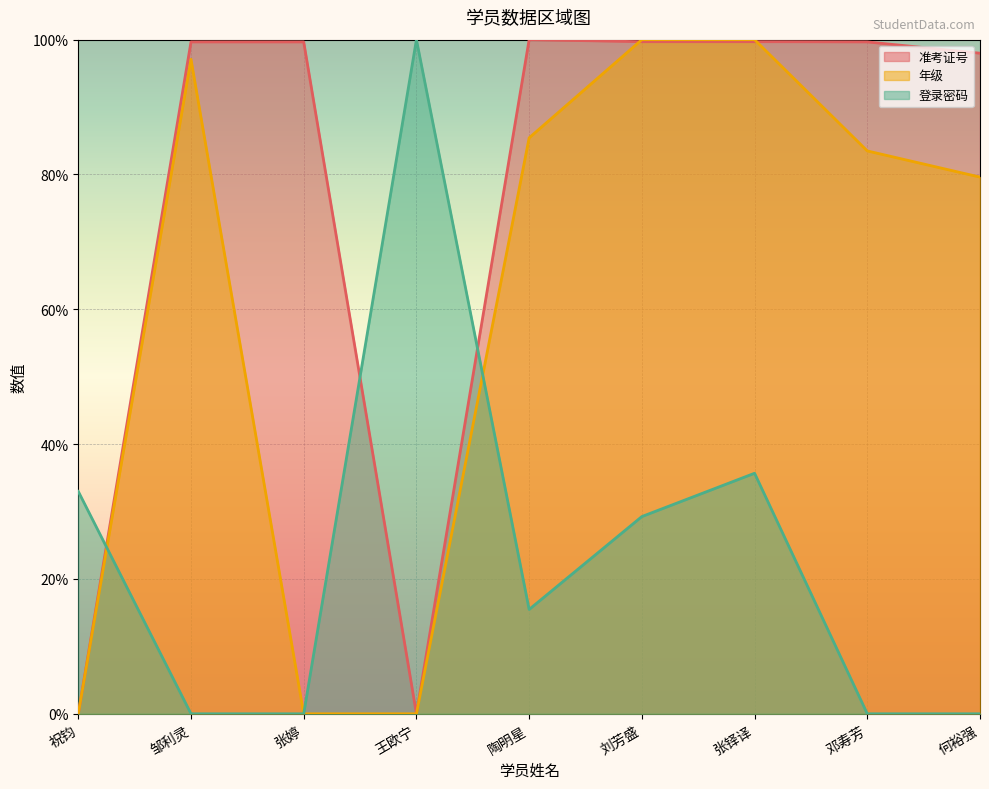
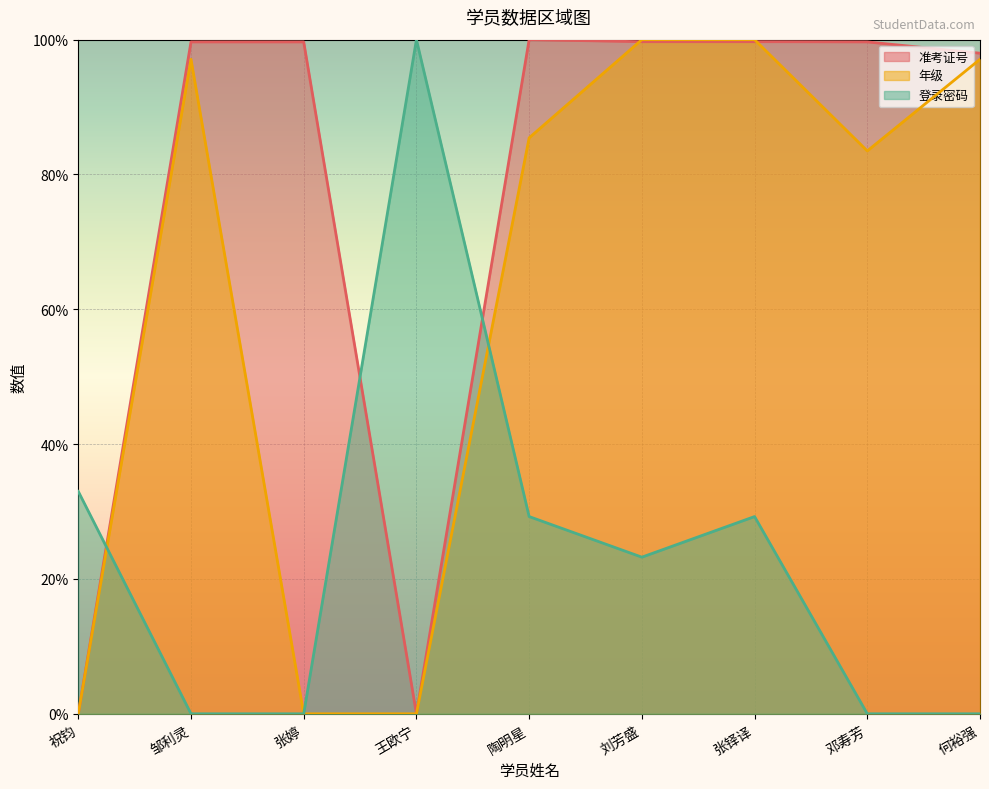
  {
    "准考证号": {
      "邹利灵": "100%",
      "张婷": "100%",
      "陶明星": "100%",
      "邓寿芳": "100%",
      "何裕强": "98%"
    },
    "年级": {
      "邹利灵": "97%",
      "陶明星": "85%",
      "邓寿芳": "83%",
-     "何裕强": "80%"
+     "何裕强": "97%"
    },
    "登录密码": {
      "祝钧": "33%",
      "邹利灵": "0%",
      "王欧宁": "100%",
-     "陶明星": "15%",
-     "刘芳盛": "29%",
-     "张铎译": "36%",
+     "陶明星": "29%",
+     "刘芳盛": "23%",
+     "张铎译": "29%",
      "邓寿芳": "0%",
      "何裕强": "0%"
    }
  }
